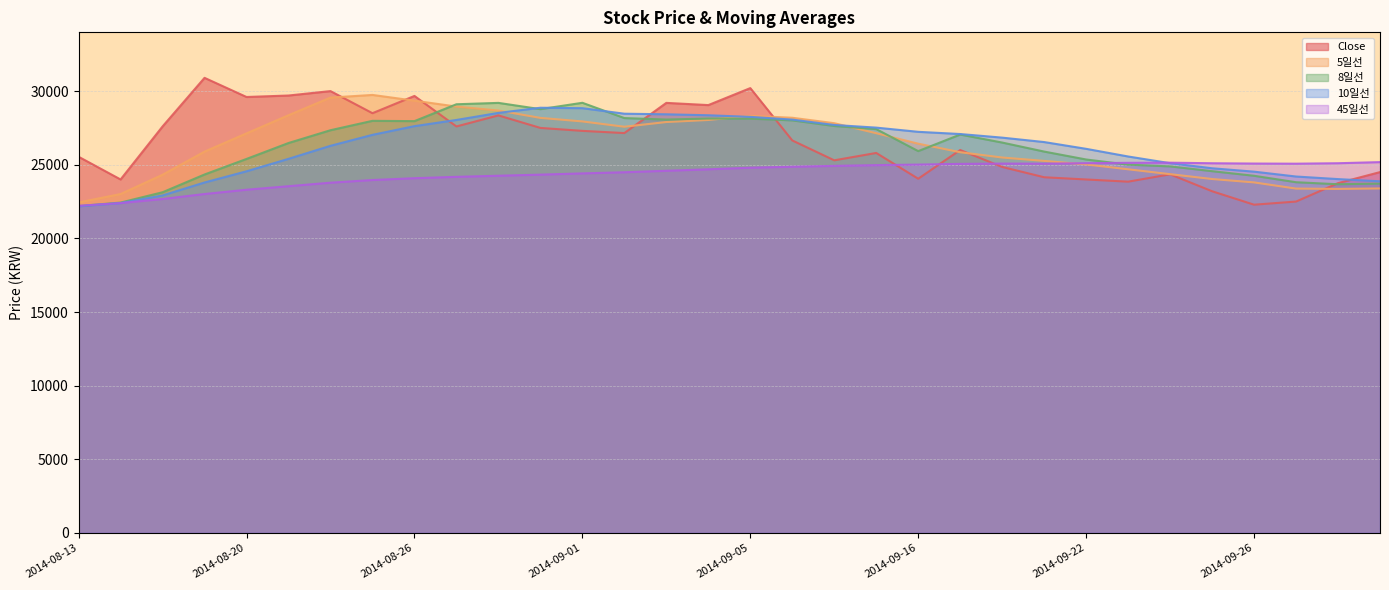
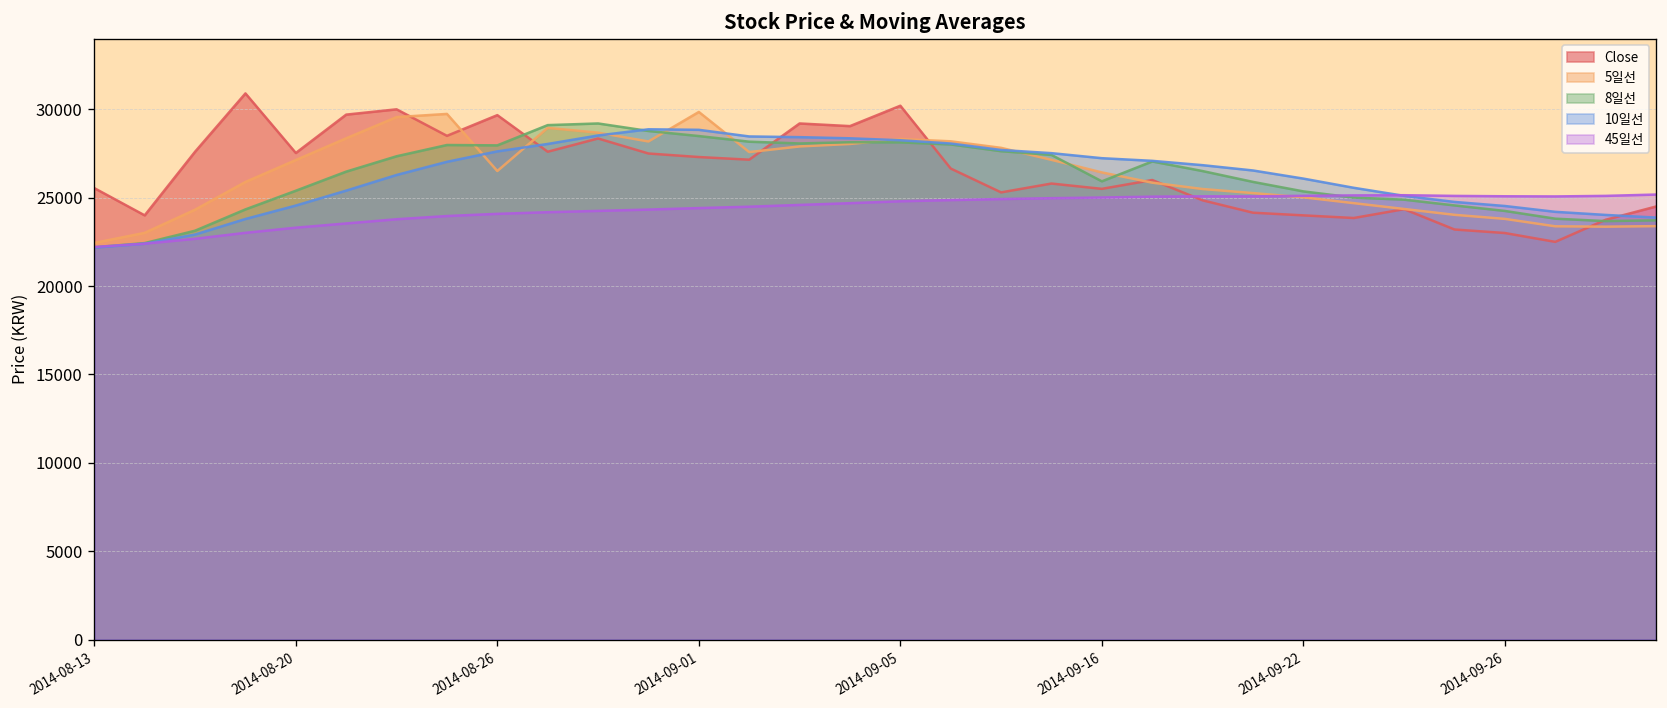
  {
    "Close": {
      "2014-08-13": 25500,
-     "2014-08-20": 29600,
+     "2014-08-20": 27500,
      "2014-08-26": 29700,
      "2014-09-01": 27300,
      "2014-09-05": 30200,
-     "2014-09-16": 24000,
+     "2014-09-16": 25500,
      "2014-09-22": 24000,
-     "2014-09-26": 22300
+     "2014-09-26": 23000
    },
    "5일선": {
      "2014-08-13": 22400,
      "2014-08-20": 27100,
-     "2014-08-26": 29400,
-     "2014-09-01": 27900,
+     "2014-08-26": 26500,
+     "2014-09-01": 29900,
      "2014-09-16": 26400,
      "2014-09-26": 23800
    },
    "8일선": {
      "2014-08-20": 25400,
      "2014-08-26": 28000,
-     "2014-09-01": 29200,
+     "2014-09-01": 28500,
      "2014-09-16": 25900,
      "2014-09-22": 25400,
      "2014-09-26": 24300
    }
  }
